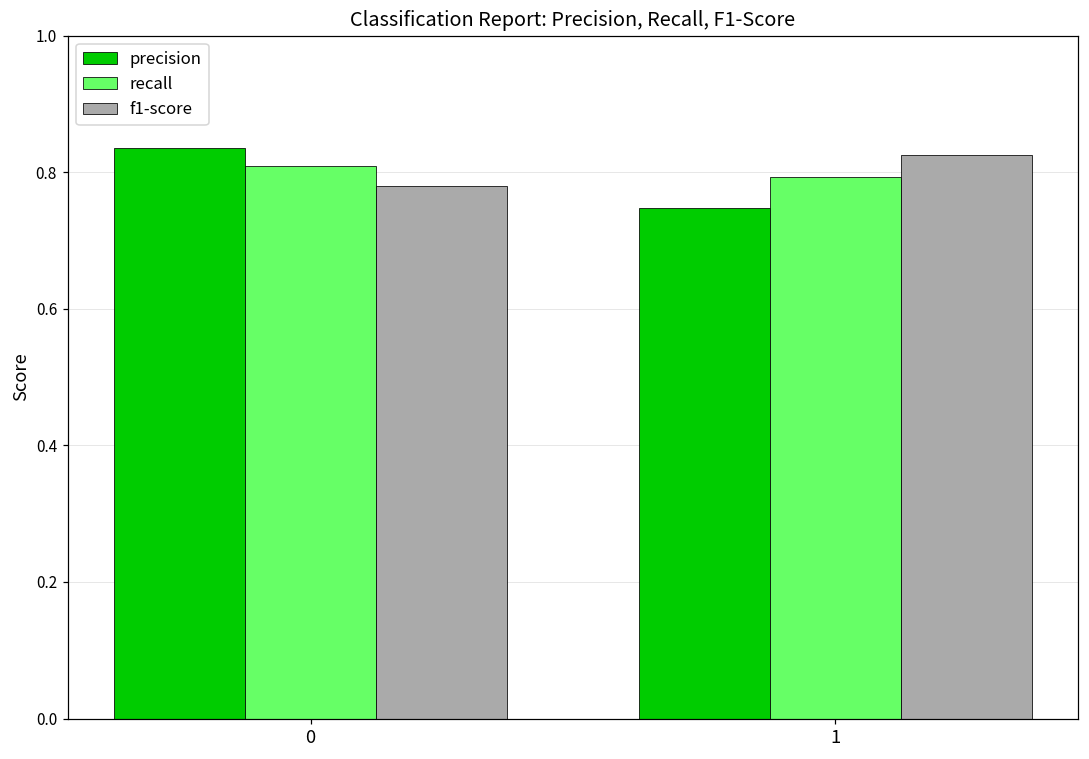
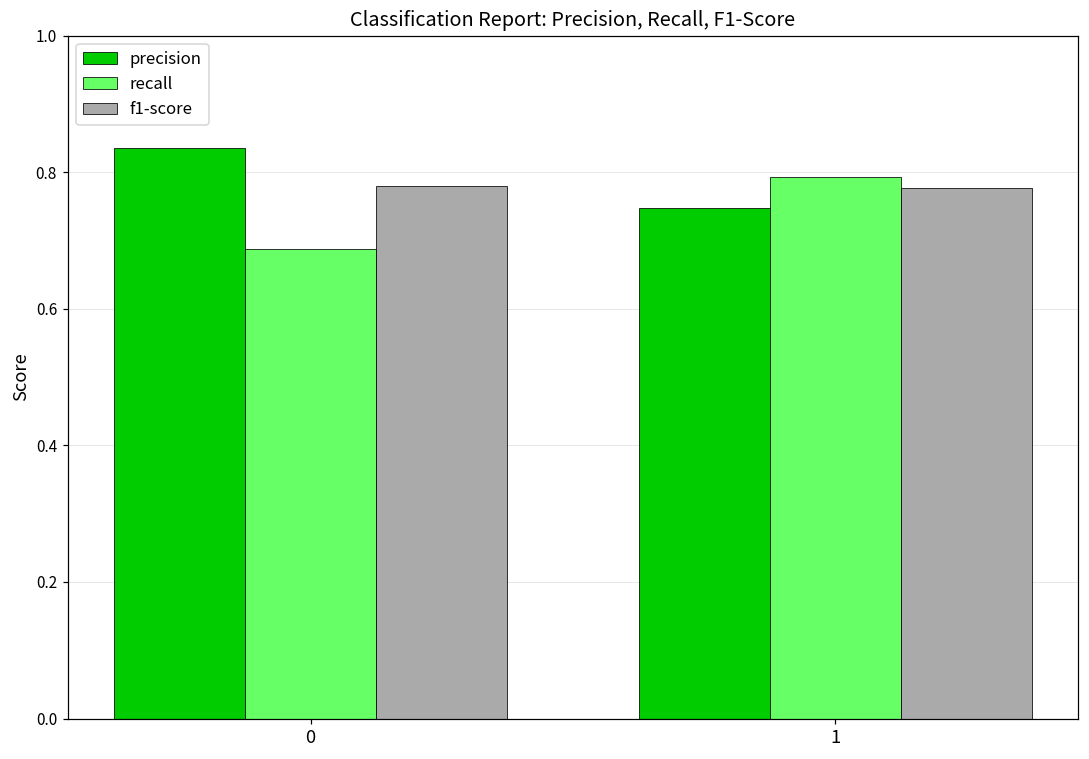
  {
    "precision": {
      "0": 0.83,
      "1": 0.75
    },
    "recall": {
-     "0": 0.81,
+     "0": 0.69,
      "1": 0.79
    },
    "f1-score": {
      "0": 0.78,
-     "1": 0.83
+     "1": 0.78
    }
  }
